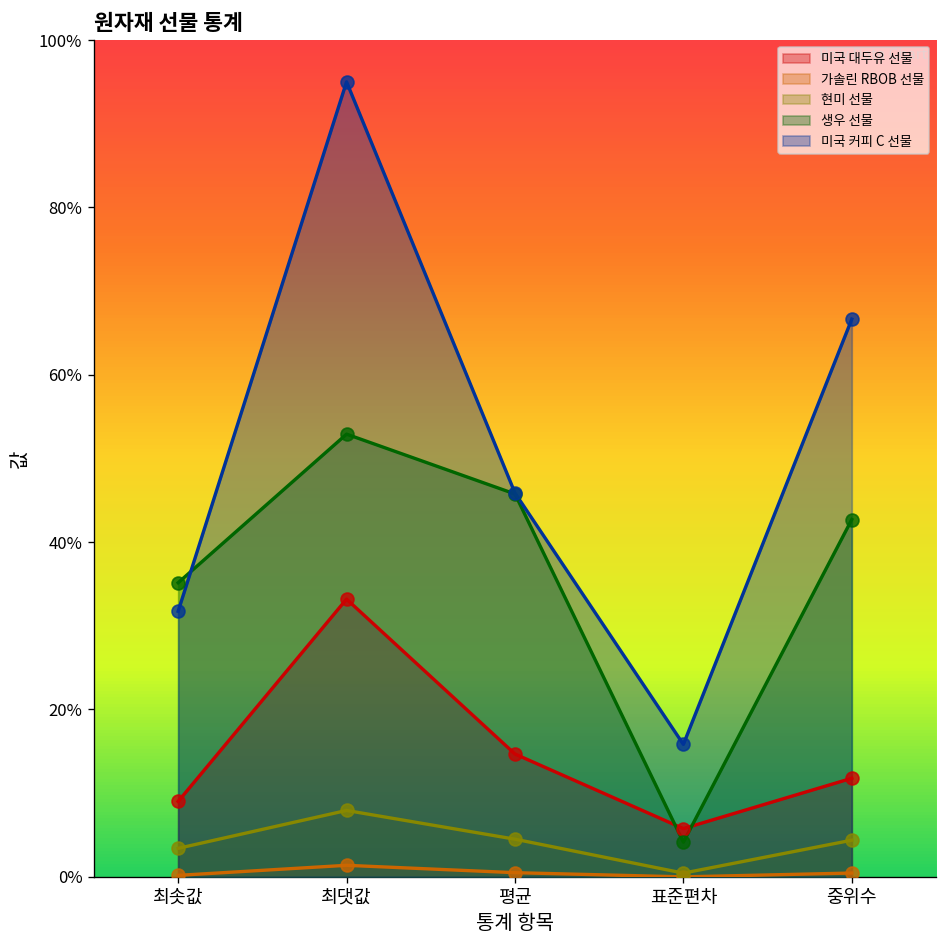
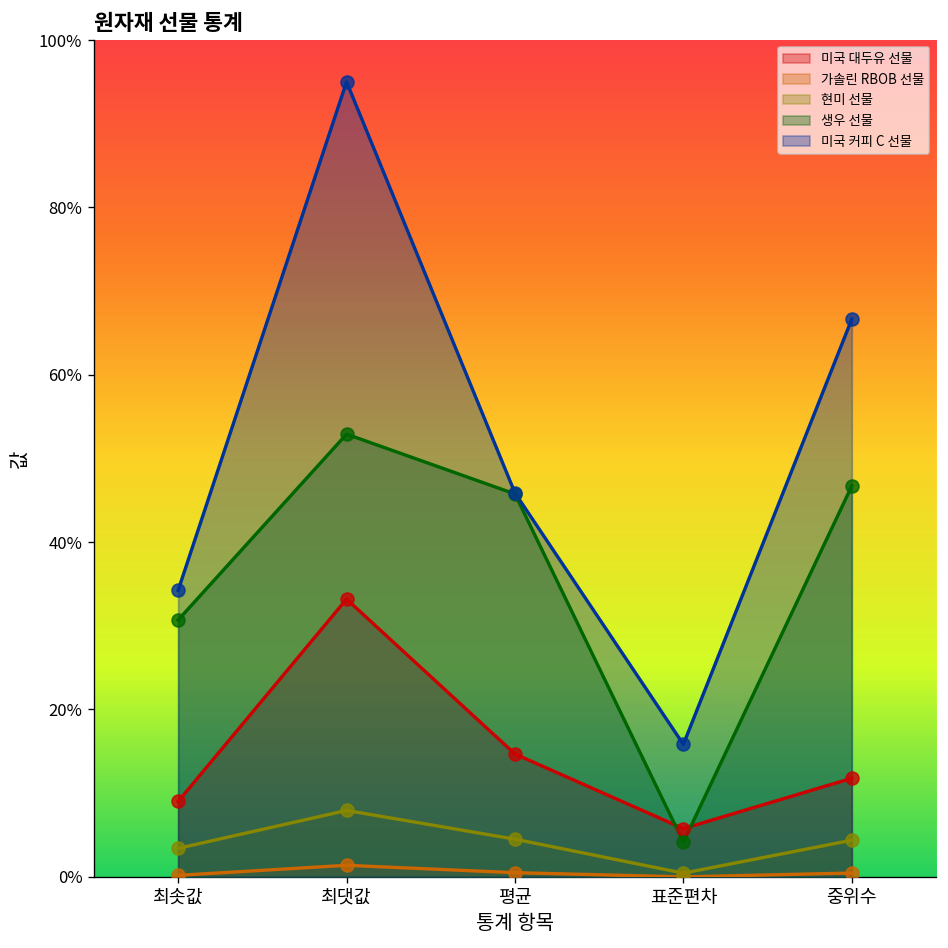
  {
    "생우 선물": {
-     "최솟값": "35%",
+     "최솟값": "31%",
      "최댓값": "53%",
      "표준편차": "4%",
-     "중위수": "43%"
+     "중위수": "47%"
    },
    "미국 커피 C 선물": {
-     "최솟값": "32%",
+     "최솟값": "34%",
      "최댓값": "95%",
      "표준편차": "16%",
      "중위수": "67%"
    }
  }
